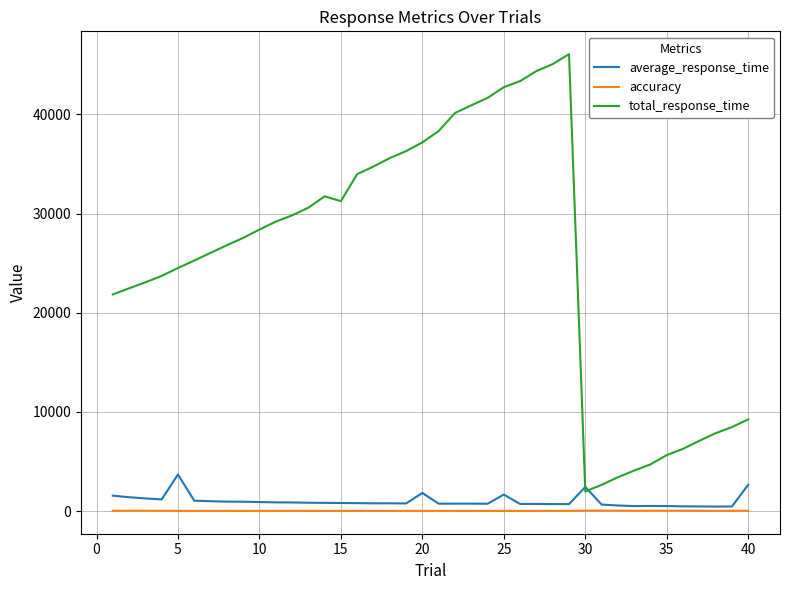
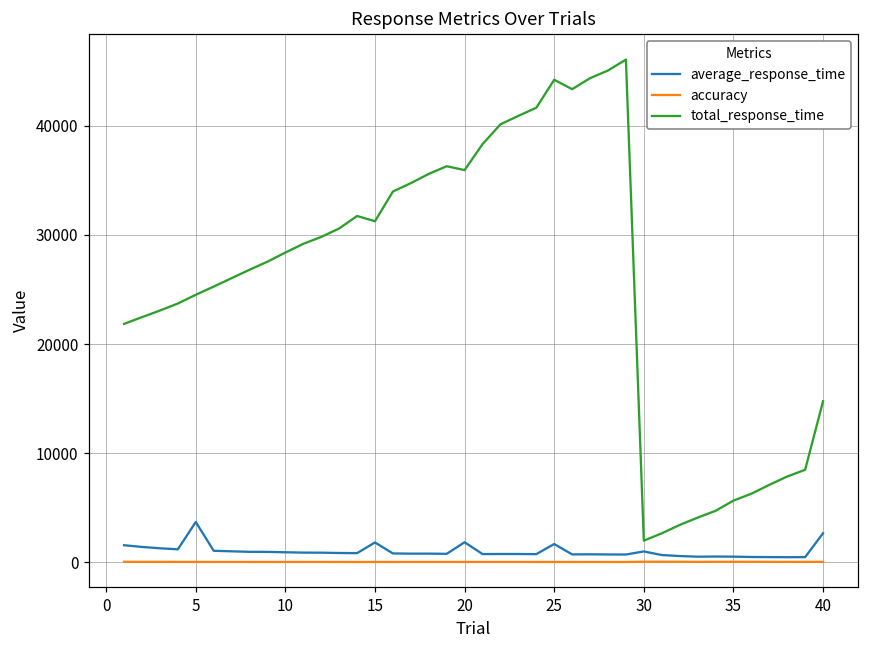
  {
    "average_response_time": {
      "5": 4000,
      "10": 1000,
-     "15": 1000,
+     "15": 2000,
      "20": 2000,
      "25": 2000,
-     "30": 2000,
+     "30": 1000,
      "35": 1000,
      "40": 3000
    },
    "accuracy": {
      "5": 0,
      "10": 0,
      "15": 0,
      "20": 0,
      "25": 0,
      "30": 0,
      "35": 0,
      "40": 0
    },
    "total_response_time": {
      "5": 25000,
      "10": 28000,
      "15": 31000,
-     "20": 37000,
-     "25": 43000,
+     "20": 36000,
+     "25": 44000,
      "30": 2000,
      "35": 6000,
-     "40": 9000
+     "40": 15000
    }
  }
